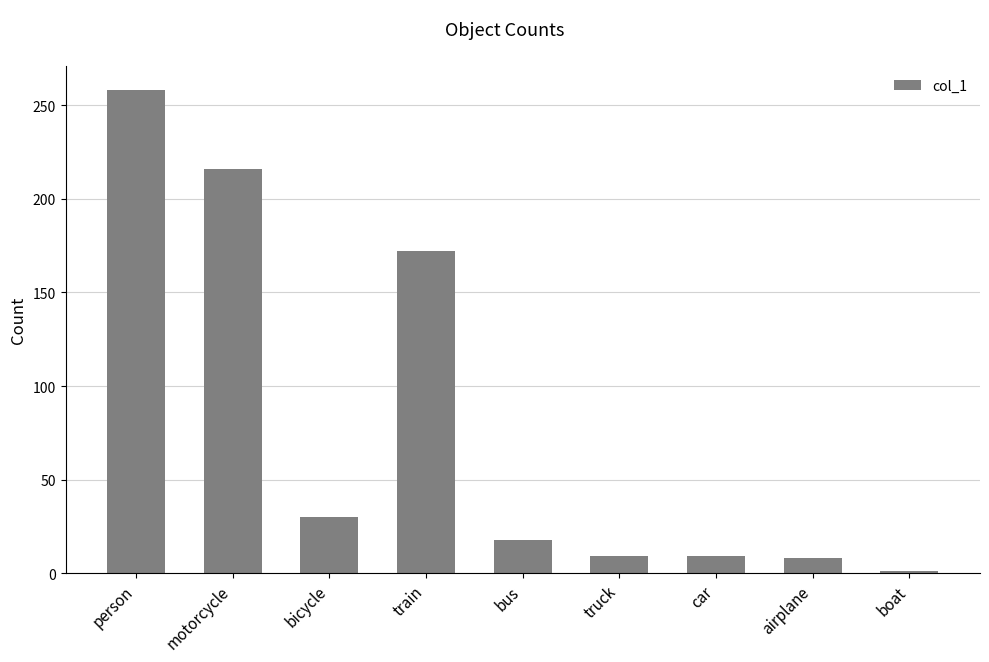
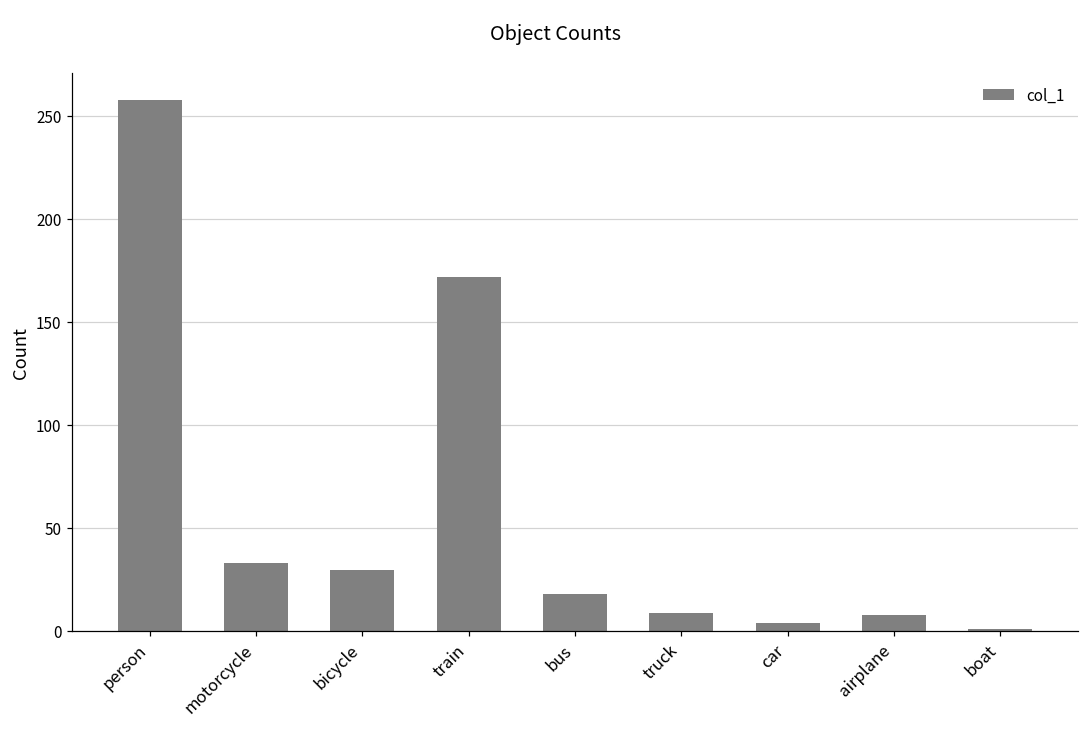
  {
    "person": 258,
-   "motorcycle": 216,
+   "motorcycle": 33,
    "bicycle": 30,
    "train": 172,
    "bus": 18,
    "truck": 9,
-   "car": 9,
+   "car": 4,
    "airplane": 8
  }
